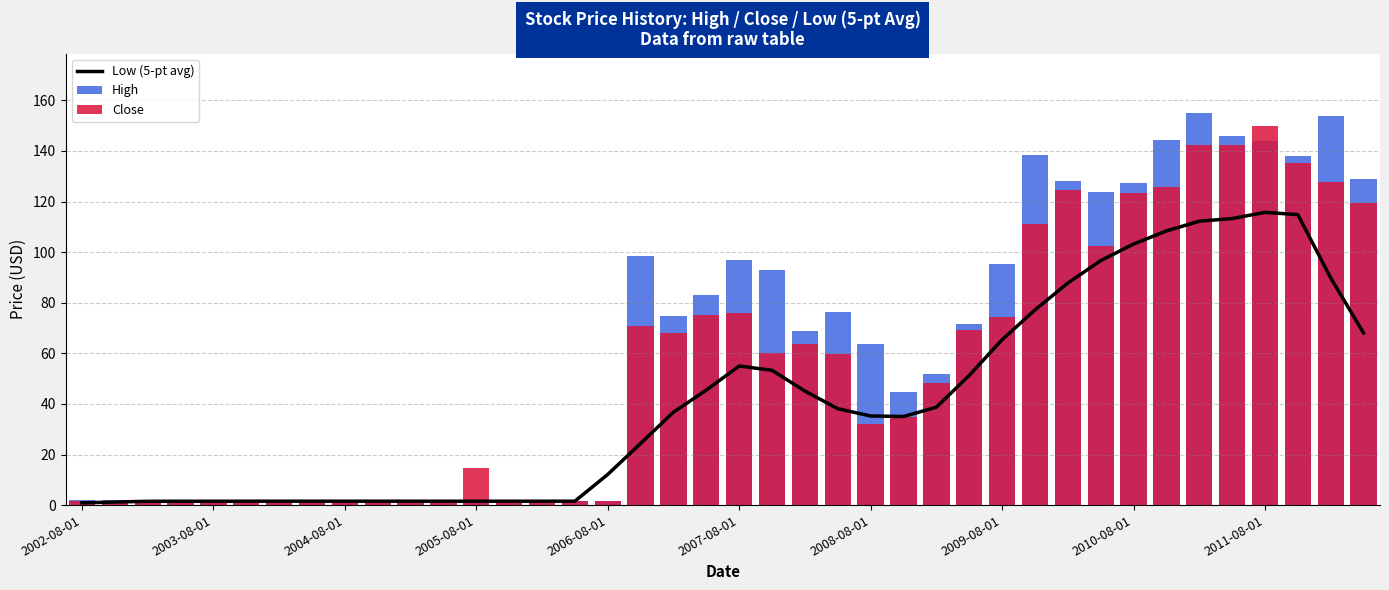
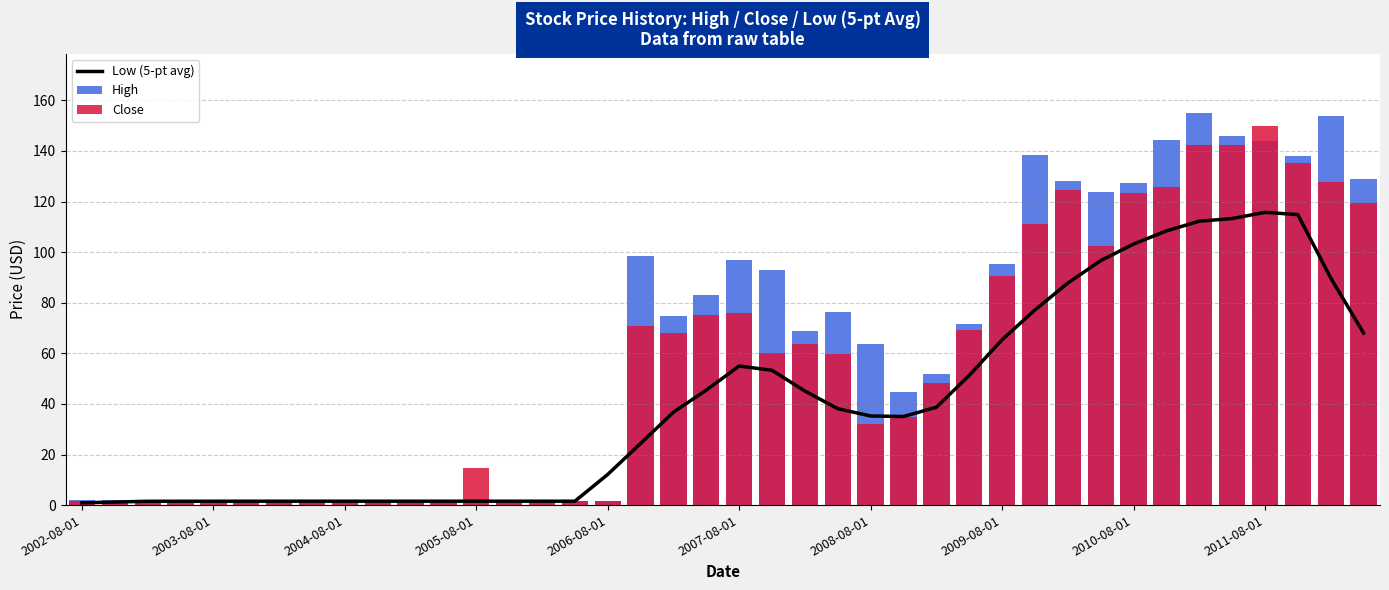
  {
    "High": {
      "2002-08-01": 2,
      "2003-08-01": 2,
      "2004-08-01": 2,
      "2006-08-01": 2,
      "2007-08-01": 97,
      "2008-08-01": 64,
      "2009-08-01": 95,
      "2010-08-01": 128
    },
    "Low (5-pt avg)": {
      "2002-08-01": 1,
      "2003-08-01": 2,
      "2004-08-01": 2,
      "2005-08-01": 2,
      "2006-08-01": 12,
      "2007-08-01": 55,
      "2008-08-01": 35,
      "2009-08-01": 65,
      "2010-08-01": 103,
      "2011-08-01": 116
    },
    "Close": {
      "2002-08-01": 2,
      "2003-08-01": 2,
      "2004-08-01": 2,
      "2005-08-01": 15,
      "2006-08-01": 2,
-     "2009-08-01": 74,
+     "2009-08-01": 90,
      "2011-08-01": 150
    }
  }
